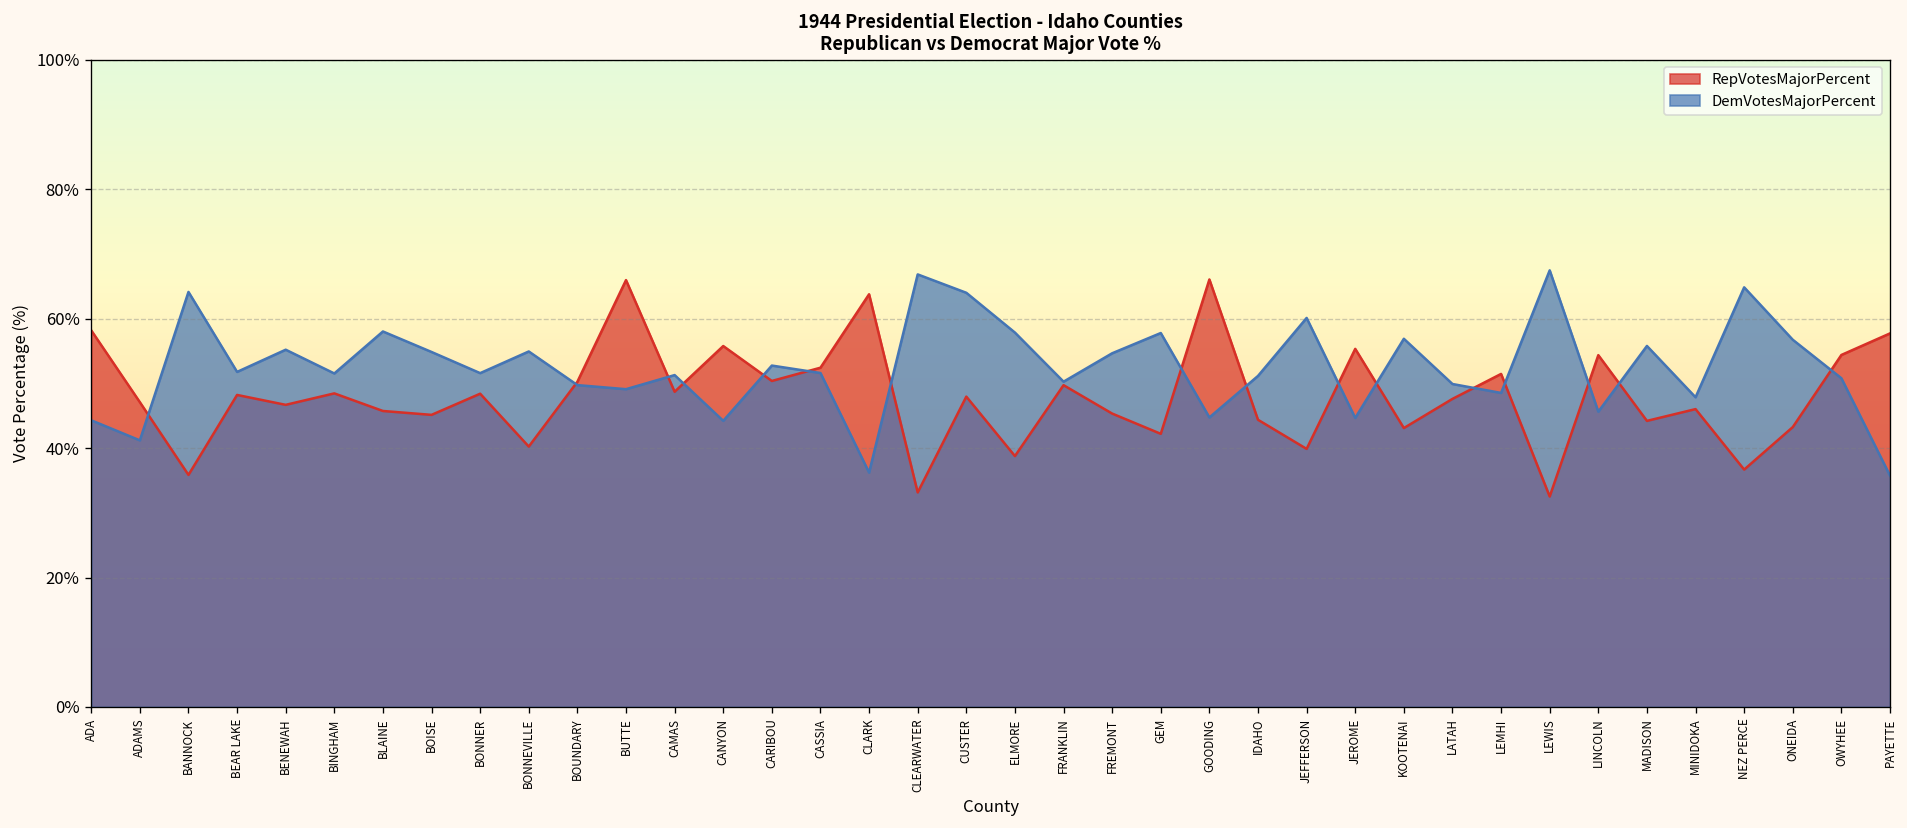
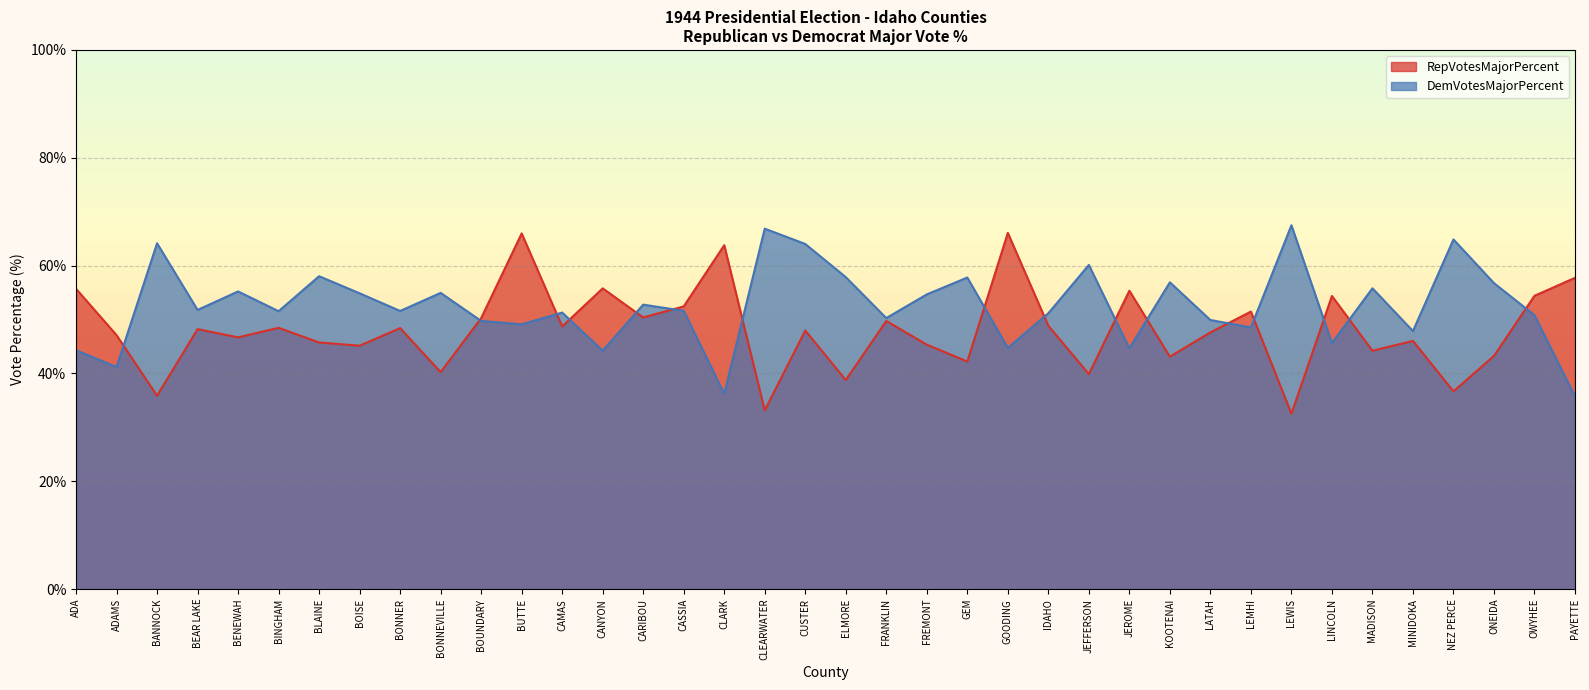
  {
    "RepVotesMajorPercent": {
-     "ADA": "58%",
+     "ADA": "56%",
      "ADAMS": "47%",
      "BANNOCK": "36%",
      "BEAR LAKE": "48%",
      "BENEWAH": "47%",
      "BINGHAM": "48%",
      "BLAINE": "46%",
      "BOISE": "45%",
      "BONNER": "48%",
      "BONNEVILLE": "40%",
      "BOUNDARY": "50%",
      "BUTTE": "66%",
      "CAMAS": "49%",
      "CANYON": "56%",
      "CARIBOU": "50%",
      "CASSIA": "52%",
      "CLARK": "64%",
      "CLEARWATER": "33%",
      "CUSTER": "48%",
      "ELMORE": "39%",
      "FRANKLIN": "50%",
      "FREMONT": "45%",
      "GEM": "42%",
      "GOODING": "66%",
-     "IDAHO": "44%",
+     "IDAHO": "49%",
      "JEFFERSON": "40%",
      "JEROME": "55%",
      "KOOTENAI": "43%",
      "LATAH": "48%",
      "LEMHI": "51%",
      "LEWIS": "33%",
      "LINCOLN": "54%",
      "MADISON": "44%",
      "MINIDOKA": "46%",
      "NEZ PERCE": "37%",
      "ONEIDA": "43%",
      "OWYHEE": "54%",
      "PAYETTE": "58%"
    },
    "DemVotesMajorPercent": {
      "ADA": "44%",
      "ADAMS": "41%",
      "BANNOCK": "64%",
      "BEAR LAKE": "52%",
      "BENEWAH": "55%",
      "BINGHAM": "52%",
      "BLAINE": "58%",
      "BOISE": "55%",
      "BONNER": "52%",
      "BONNEVILLE": "55%",
      "BOUNDARY": "50%",
      "BUTTE": "49%",
      "CAMAS": "51%",
      "CANYON": "44%",
      "CARIBOU": "53%",
      "CASSIA": "52%",
      "CLARK": "36%",
      "CLEARWATER": "67%",
      "CUSTER": "64%",
      "ELMORE": "58%",
      "FRANKLIN": "50%",
      "FREMONT": "55%",
      "GEM": "58%",
      "GOODING": "45%",
      "IDAHO": "51%",
      "JEFFERSON": "60%",
      "JEROME": "45%",
      "KOOTENAI": "57%",
      "LATAH": "50%",
      "LEMHI": "49%",
      "LEWIS": "67%",
      "LINCOLN": "46%",
      "MADISON": "56%",
      "MINIDOKA": "48%",
      "NEZ PERCE": "65%",
      "ONEIDA": "57%",
      "OWYHEE": "51%",
      "PAYETTE": "36%"
    }
  }
